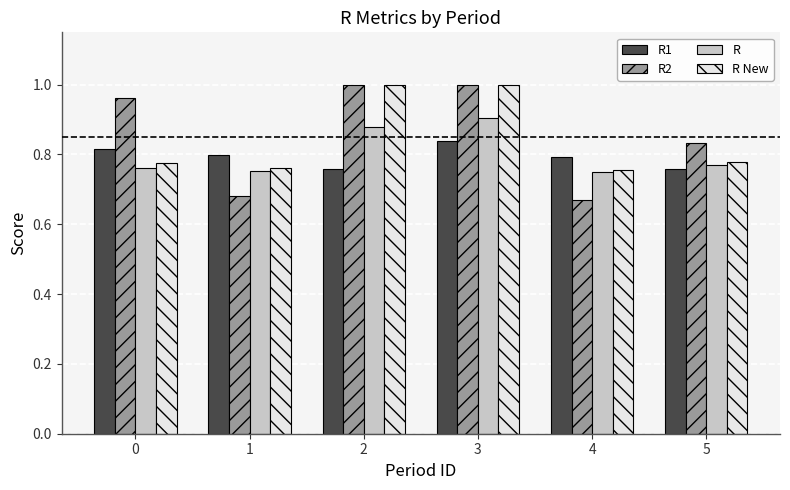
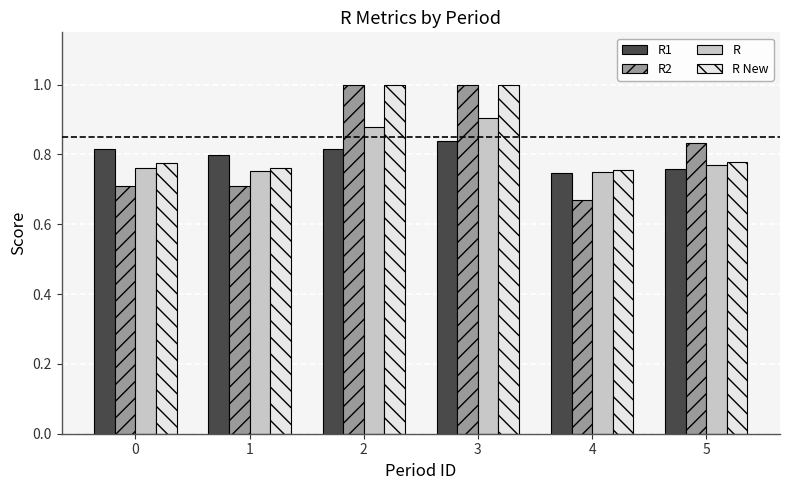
  {
    "R1": {
      "0": 0.82,
      "1": 0.80,
-     "2": 0.76,
+     "2": 0.82,
      "3": 0.84,
-     "4": 0.79,
+     "4": 0.75,
      "5": 0.76
    },
    "R2": {
-     "0": 0.96,
-     "1": 0.68,
+     "0": 0.71,
+     "1": 0.71,
      "2": 1.00,
      "3": 1.00,
      "4": 0.67,
      "5": 0.83
    }
  }
